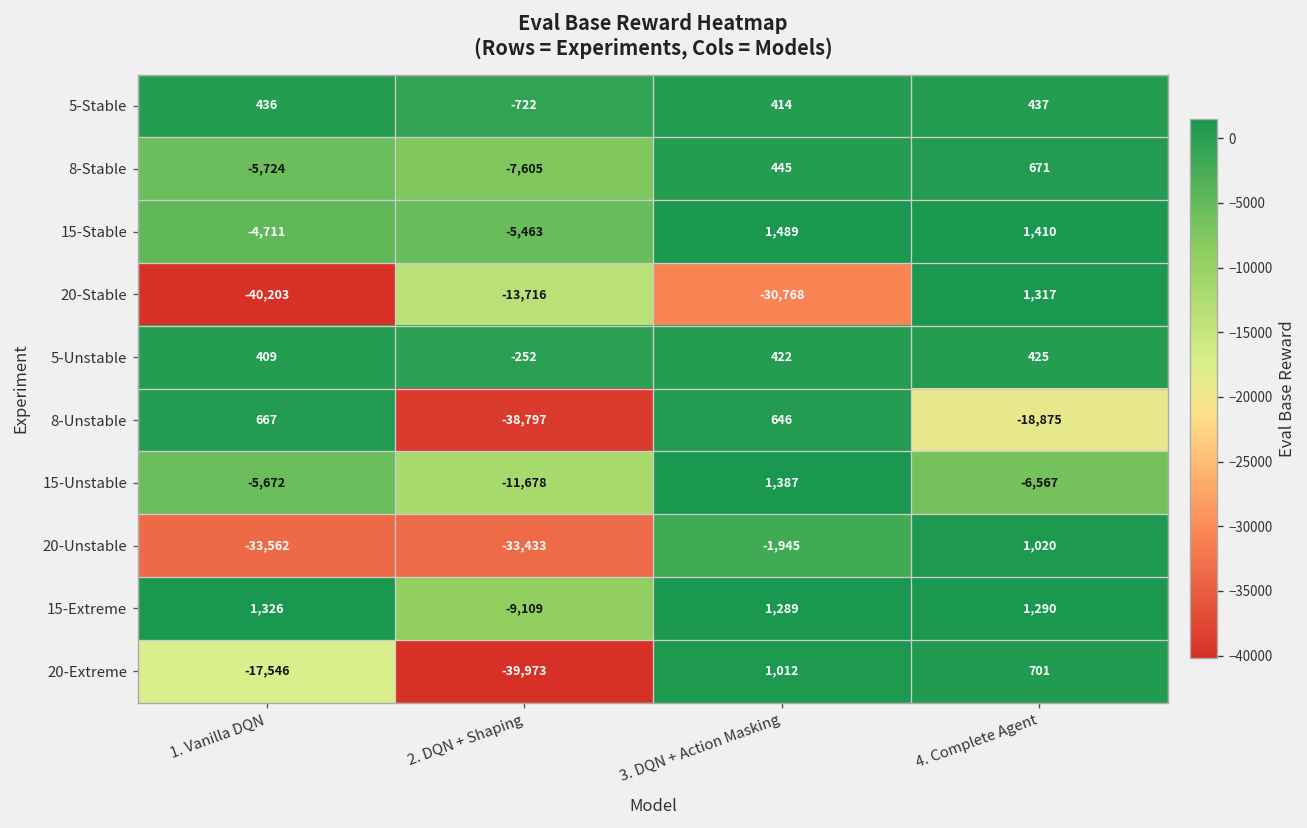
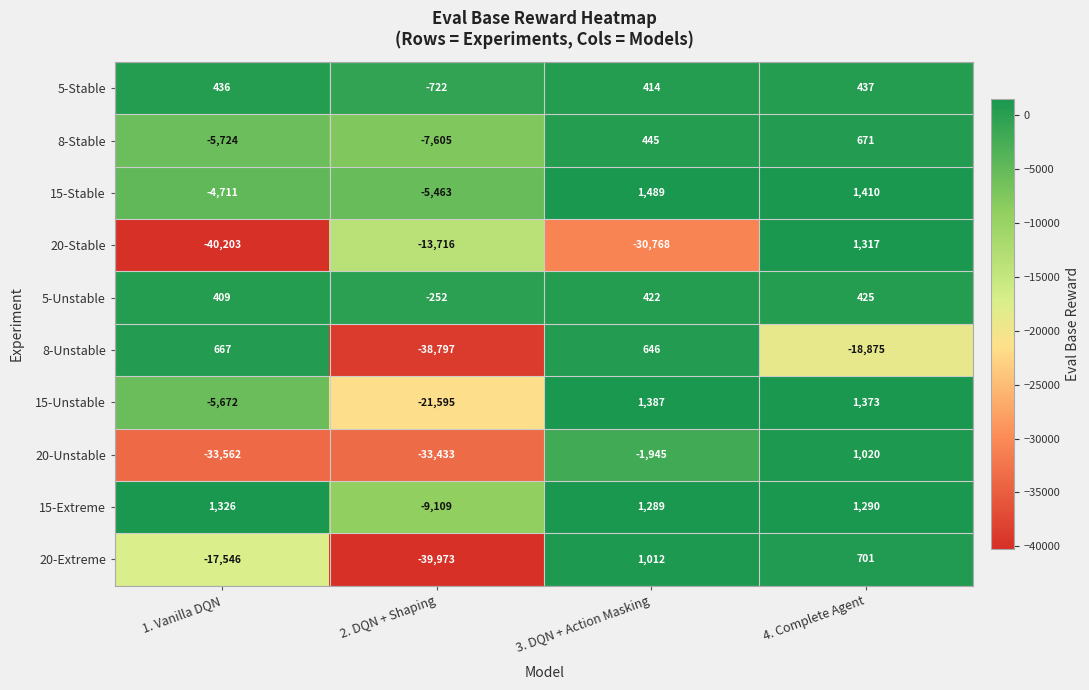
  {
    "5-Stable": {
      "1. Vanilla DQN": "436",
      "2. DQN + Shaping": "-722",
      "3. DQN + Action Masking": "414",
      "4. Complete Agent": "437"
    },
    "8-Stable": {
      "1. Vanilla DQN": "-5,724",
      "2. DQN + Shaping": "-7,605",
      "3. DQN + Action Masking": "445",
      "4. Complete Agent": "671"
    },
    "15-Stable": {
      "1. Vanilla DQN": "-4,711",
      "2. DQN + Shaping": "-5,463",
      "3. DQN + Action Masking": "1,489",
      "4. Complete Agent": "1,410"
    },
    "20-Stable": {
      "1. Vanilla DQN": "-40,203",
      "2. DQN + Shaping": "-13,716",
      "3. DQN + Action Masking": "-30,768",
      "4. Complete Agent": "1,317"
    },
    "5-Unstable": {
      "1. Vanilla DQN": "409",
      "2. DQN + Shaping": "-252",
      "3. DQN + Action Masking": "422",
      "4. Complete Agent": "425"
    },
    "8-Unstable": {
      "1. Vanilla DQN": "667",
      "2. DQN + Shaping": "-38,797",
      "3. DQN + Action Masking": "646",
      "4. Complete Agent": "-18,875"
    },
    "15-Unstable": {
      "1. Vanilla DQN": "-5,672",
-     "2. DQN + Shaping": "-11,678",
+     "2. DQN + Shaping": "-21,595",
      "3. DQN + Action Masking": "1,387",
-     "4. Complete Agent": "-6,567"
+     "4. Complete Agent": "1,373"
    },
    "20-Unstable": {
      "1. Vanilla DQN": "-33,562",
      "2. DQN + Shaping": "-33,433",
      "3. DQN + Action Masking": "-1,945",
      "4. Complete Agent": "1,020"
    },
    "15-Extreme": {
      "1. Vanilla DQN": "1,326",
      "2. DQN + Shaping": "-9,109",
      "3. DQN + Action Masking": "1,289",
      "4. Complete Agent": "1,290"
    },
    "20-Extreme": {
      "1. Vanilla DQN": "-17,546",
      "2. DQN + Shaping": "-39,973",
      "3. DQN + Action Masking": "1,012",
      "4. Complete Agent": "701"
    }
  }
